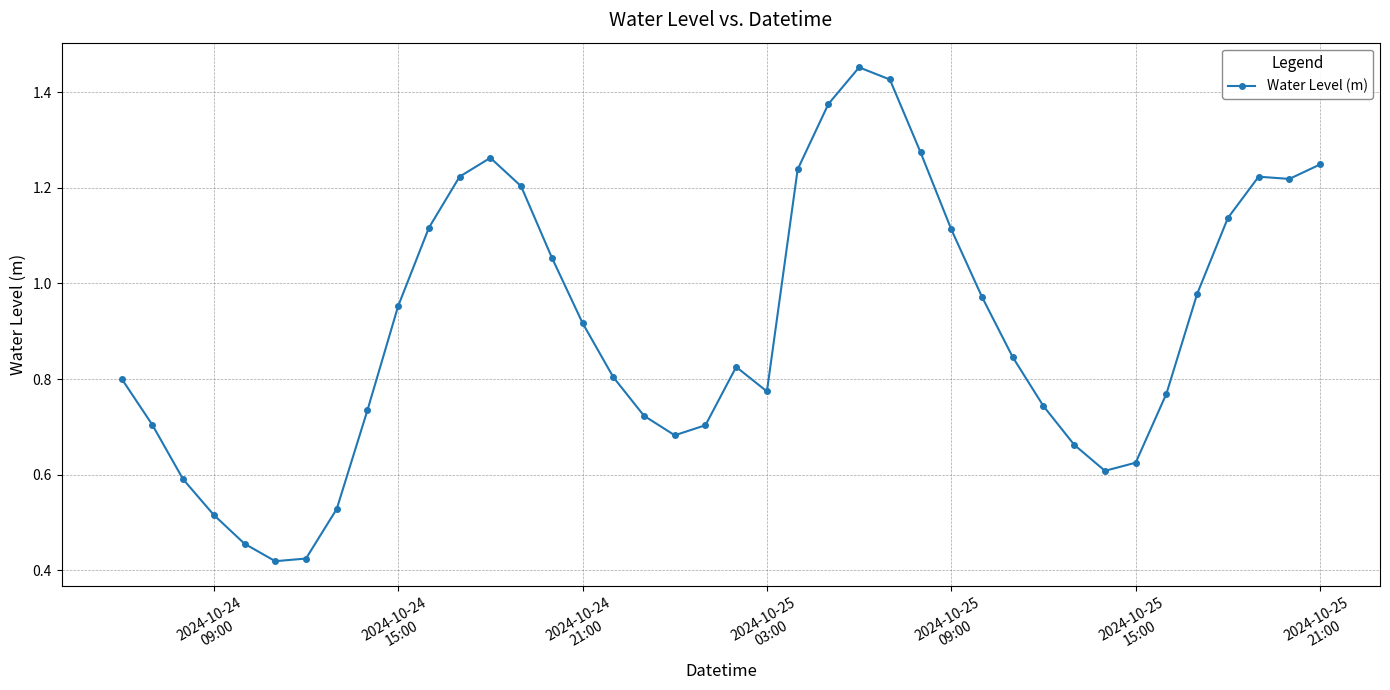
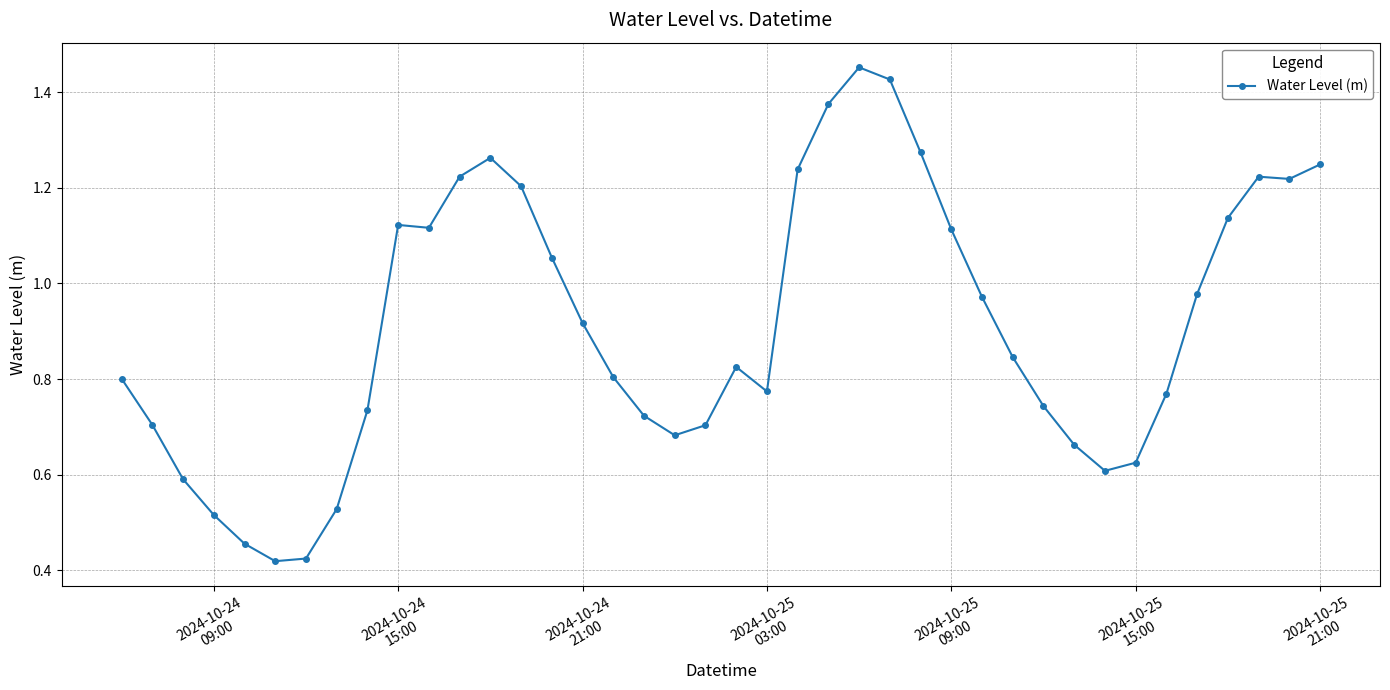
  {
    "2024-10-24 09:00": 0.52,
-   "2024-10-24 15:00": 0.95,
+   "2024-10-24 15:00": 1.12,
    "2024-10-24 21:00": 0.92,
    "2024-10-25 03:00": 0.77,
    "2024-10-25 09:00": 1.11,
    "2024-10-25 15:00": 0.63,
    "2024-10-25 21:00": 1.25
  }
